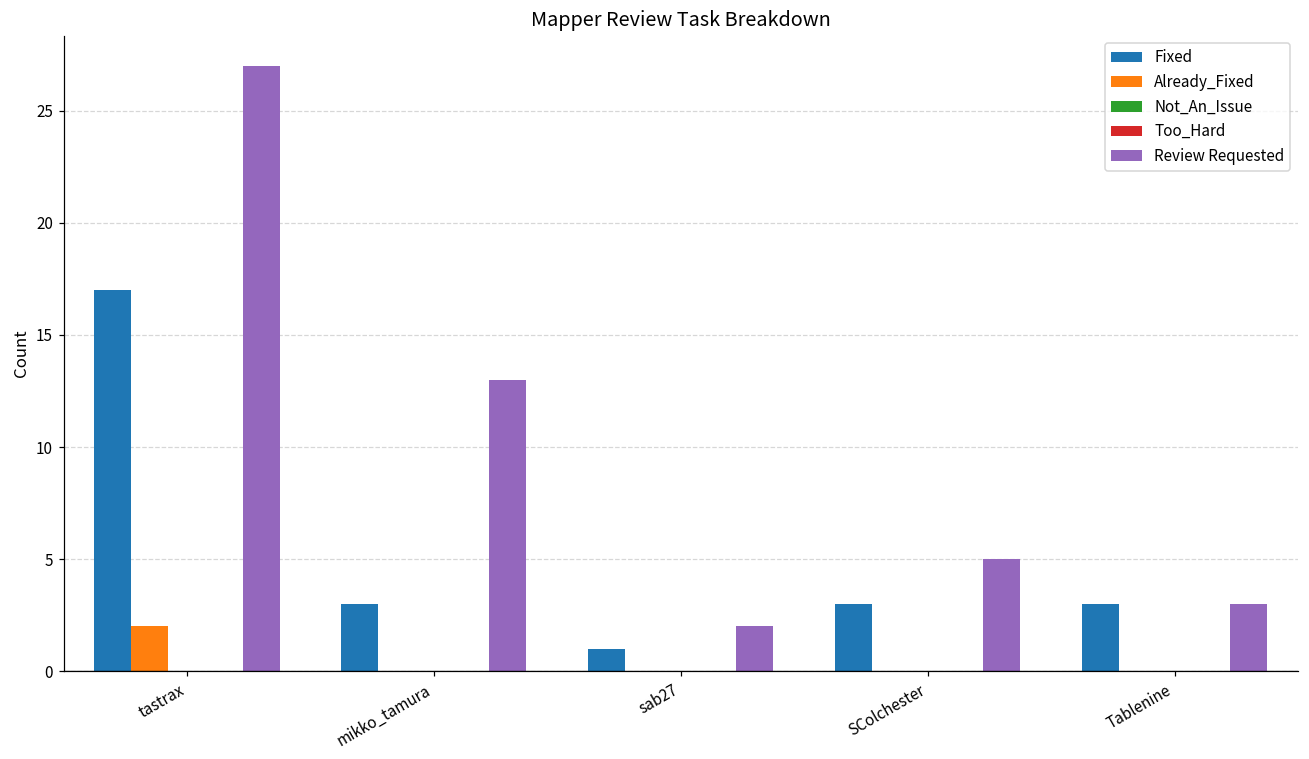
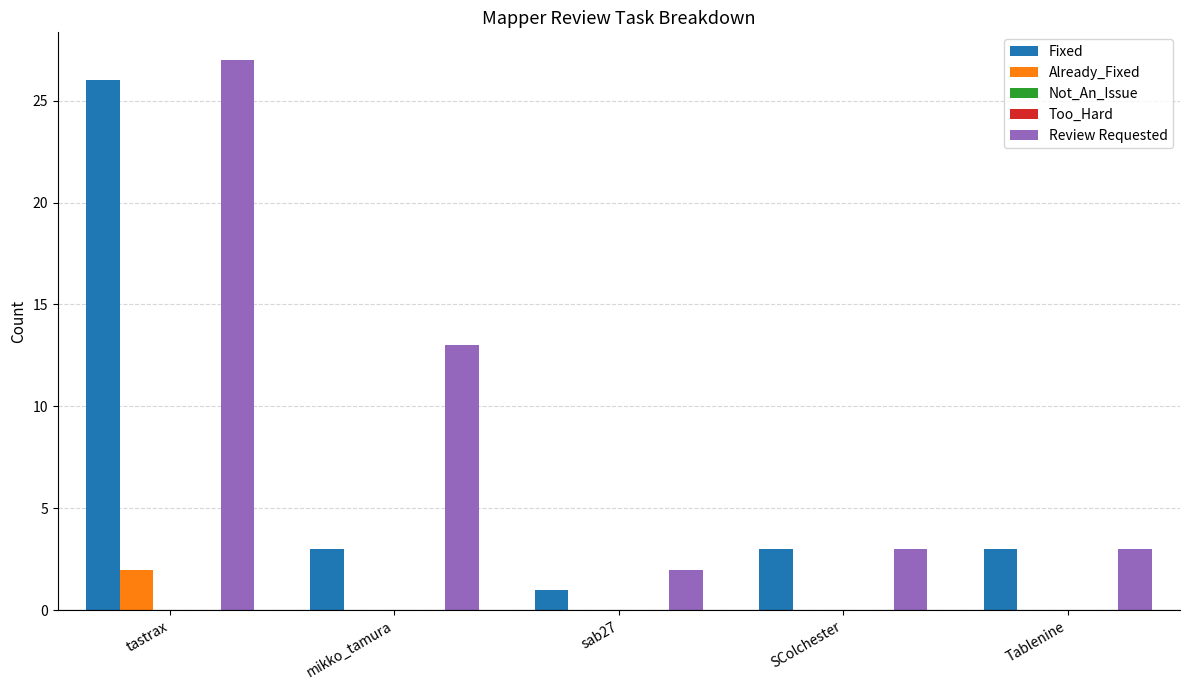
  {
    "Fixed": {
-     "tastrax": 17,
+     "tastrax": 26,
      "mikko_tamura": 3,
      "sab27": 1,
      "SColchester": 3,
      "Tablenine": 3
    },
    "Already_Fixed": {
      "tastrax": 2,
      "mikko_tamura": 0,
      "sab27": 0,
      "SColchester": 0,
      "Tablenine": 0
    },
    "Not_An_Issue": {
      "tastrax": 0,
      "mikko_tamura": 0,
      "sab27": 0,
      "SColchester": 0,
      "Tablenine": 0
    },
    "Too_Hard": {
      "tastrax": 0,
      "mikko_tamura": 0,
      "sab27": 0,
      "SColchester": 0,
      "Tablenine": 0
    },
    "Review Requested": {
      "tastrax": 27,
      "mikko_tamura": 13,
      "sab27": 2,
-     "SColchester": 5,
+     "SColchester": 3,
      "Tablenine": 3
    }
  }
